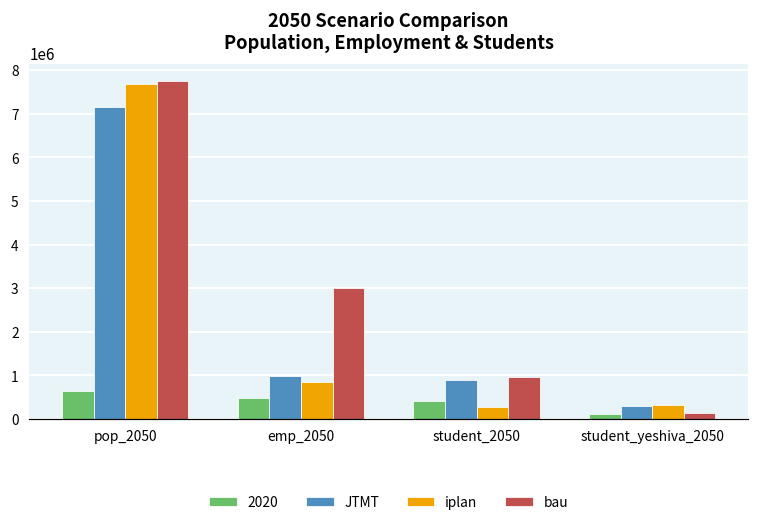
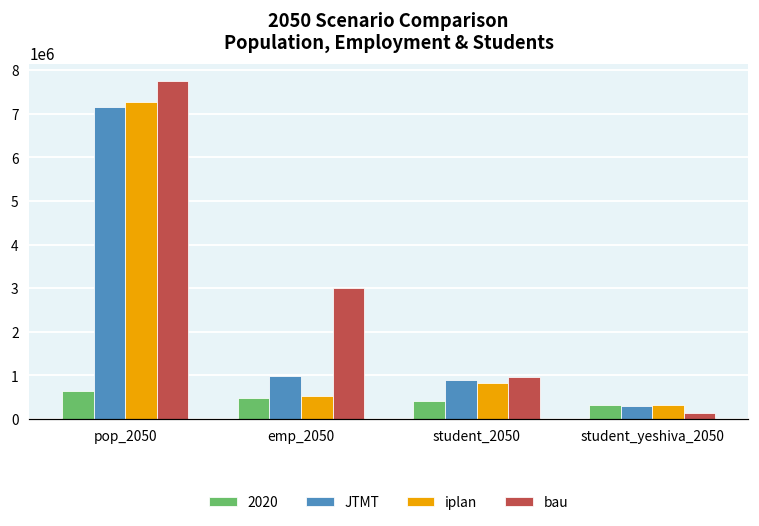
  {
    "2020": {
      "pop_2050": 600000,
      "emp_2050": 500000,
      "student_2050": 400000,
-     "student_yeshiva_2050": 100000
+     "student_yeshiva_2050": 300000
    },
    "JTMT": {
      "pop_2050": 7200000,
      "emp_2050": 1000000,
      "student_2050": 900000,
      "student_yeshiva_2050": 300000
    },
    "iplan": {
-     "pop_2050": 7700000,
-     "emp_2050": 800000,
-     "student_2050": 300000,
+     "pop_2050": 7300000,
+     "emp_2050": 500000,
+     "student_2050": 800000,
      "student_yeshiva_2050": 300000
    },
    "bau": {
      "pop_2050": 7800000,
      "emp_2050": 3000000,
      "student_2050": 1000000,
      "student_yeshiva_2050": 100000
    }
  }
